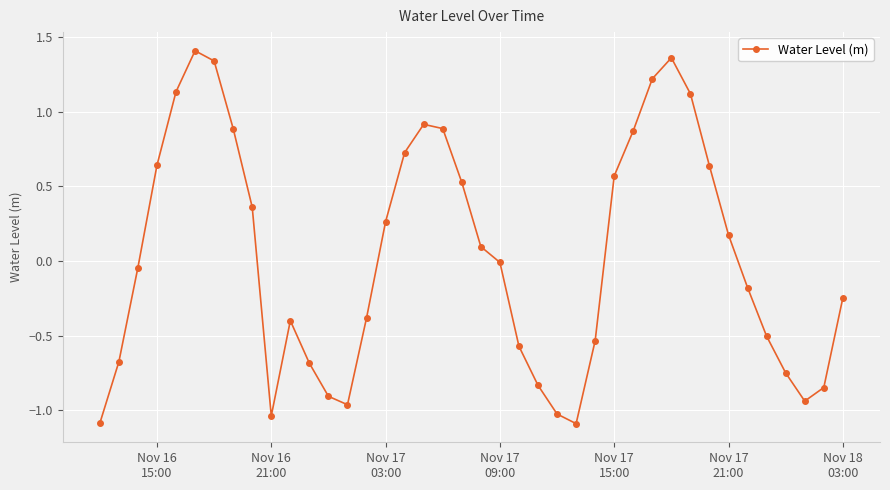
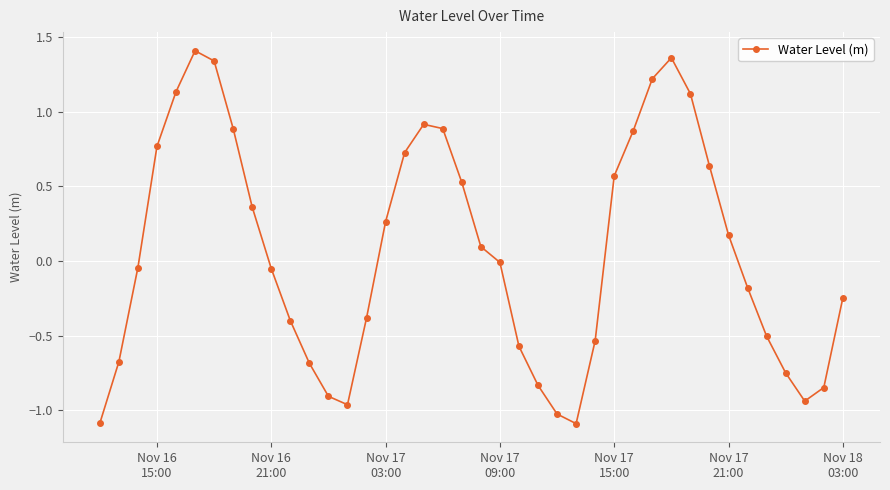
  {
-   "Nov 16 15:00": 0.64,
-   "Nov 16 21:00": -1.04,
+   "Nov 16 15:00": 0.77,
+   "Nov 16 21:00": -0.05,
    "Nov 17 03:00": 0.26,
    "Nov 17 09:00": -0.01,
    "Nov 17 15:00": 0.57,
    "Nov 17 21:00": 0.17,
    "Nov 18 03:00": -0.25
  }
